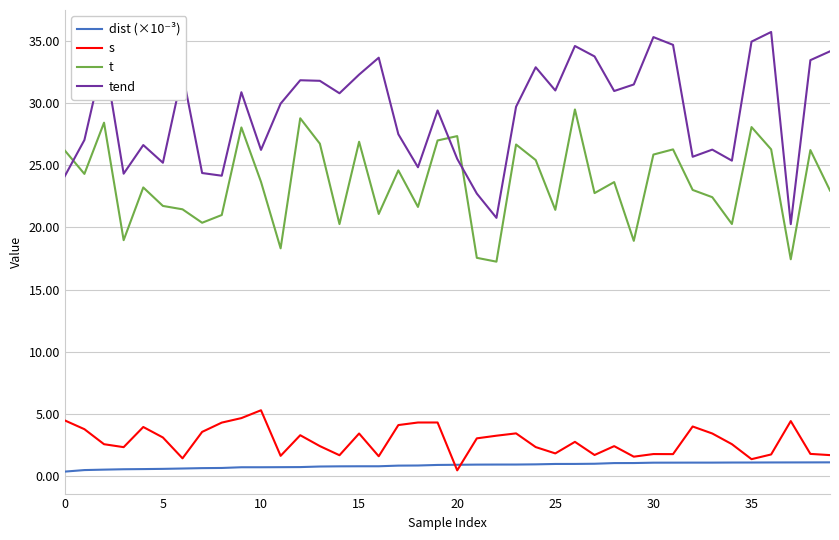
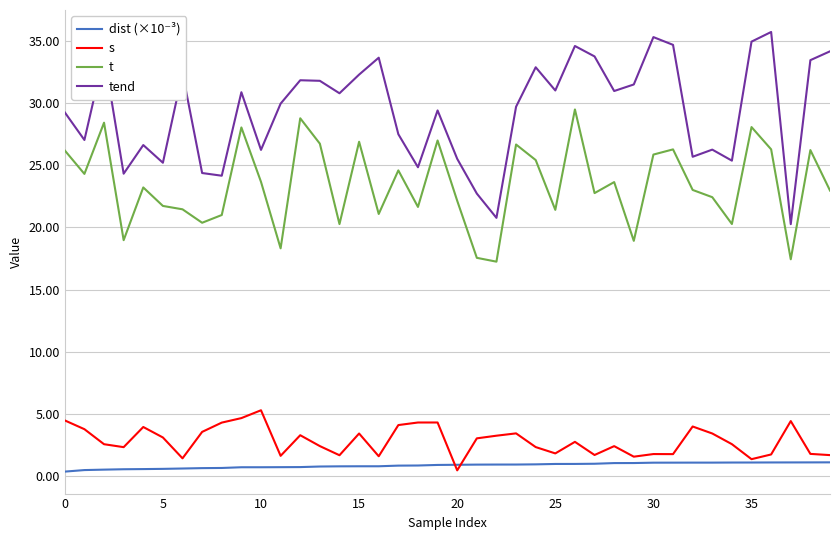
  {
    "dist (×10⁻³)": {
      "0": 0.4,
      "5": 0.6,
      "10": 0.7,
      "15": 0.8,
      "20": 0.9,
      "25": 1.0,
      "30": 1.1,
      "35": 1.1
    },
    "s": {
      "0": 4.5,
      "5": 3.1,
      "10": 5.3,
      "15": 3.4,
      "20": 0.5,
      "25": 1.8,
      "30": 1.8,
      "35": 1.4
    },
    "t": {
      "0": 26.2,
      "5": 21.7,
      "10": 23.7,
      "15": 26.9,
-     "20": 27.3,
+     "20": 22.1,
      "25": 21.4,
      "30": 25.8,
      "35": 28.1
    },
    "tend": {
-     "0": 24.1,
+     "0": 29.2,
      "5": 25.2,
      "10": 26.2,
      "15": 32.3,
      "20": 25.5,
      "25": 31.0,
      "30": 35.3,
      "35": 34.9
    }
  }
